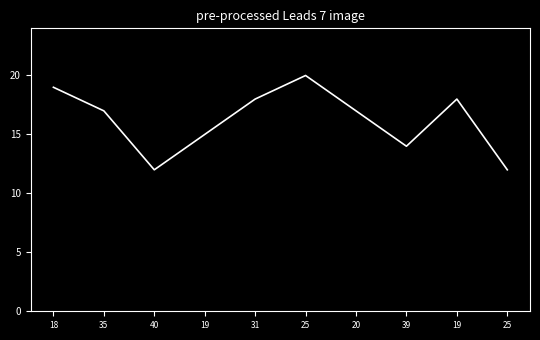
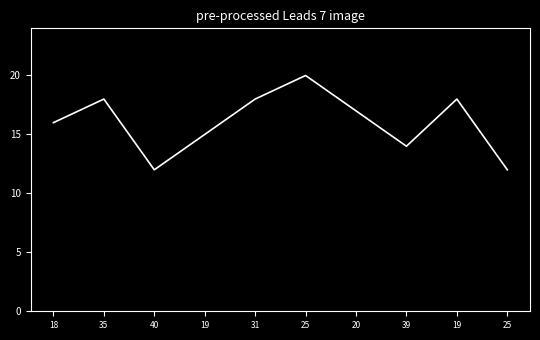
  {
-   "18": 19,
-   "35": 17,
+   "18": 16,
+   "35": 18,
    "40": 12,
    "31": 18,
    "20": 17,
    "39": 14
  }
